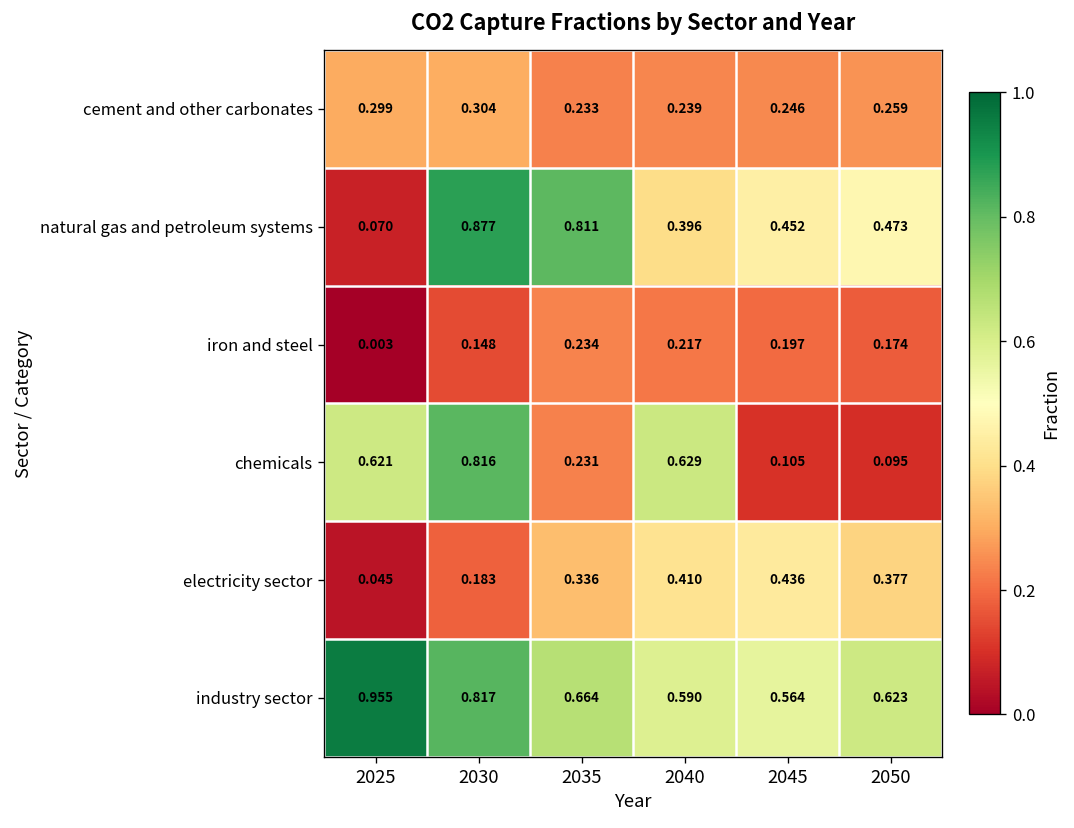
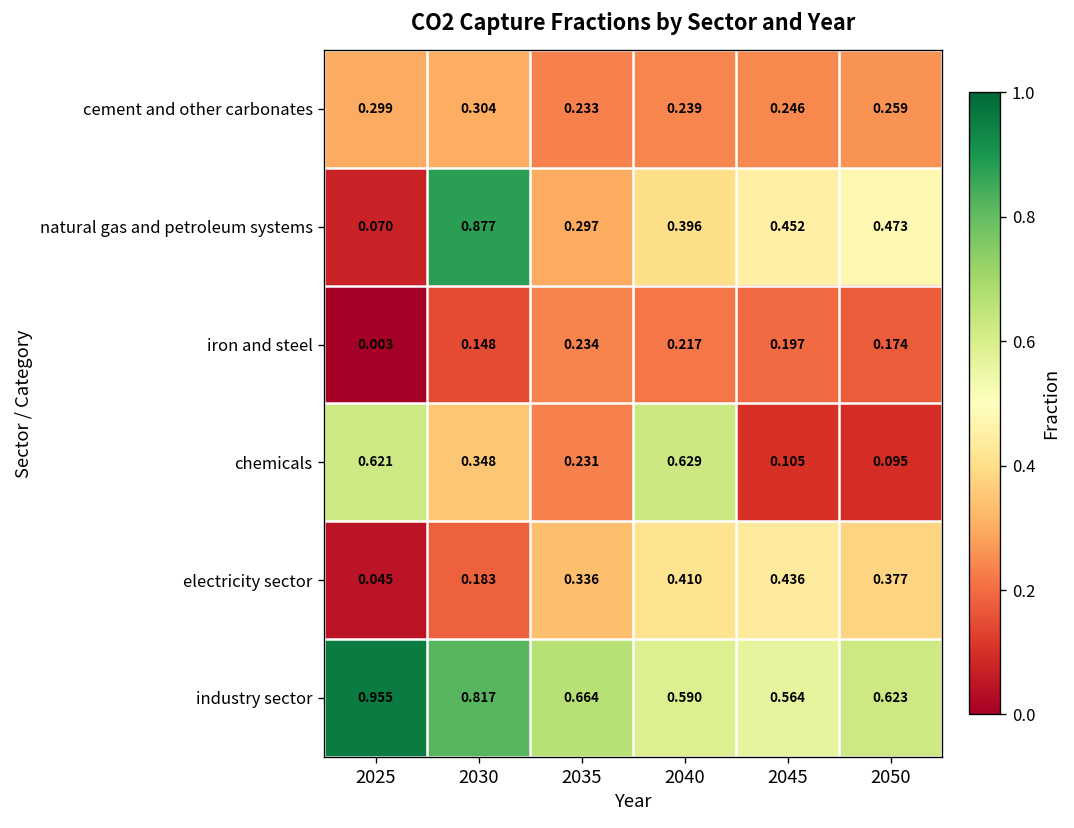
  {
    "cement and other carbonates": {
      "2025": 0.299,
      "2030": 0.304,
      "2035": 0.233,
      "2040": 0.239,
      "2045": 0.246,
      "2050": 0.259
    },
    "natural gas and petroleum systems": {
      "2025": 0.070,
      "2030": 0.877,
-     "2035": 0.811,
+     "2035": 0.297,
      "2040": 0.396,
      "2045": 0.452,
      "2050": 0.473
    },
    "iron and steel": {
      "2025": 0.003,
      "2030": 0.148,
      "2035": 0.234,
      "2040": 0.217,
      "2045": 0.197,
      "2050": 0.174
    },
    "chemicals": {
      "2025": 0.621,
-     "2030": 0.816,
+     "2030": 0.348,
      "2035": 0.231,
      "2040": 0.629,
      "2045": 0.105,
      "2050": 0.095
    },
    "electricity sector": {
      "2025": 0.045,
      "2030": 0.183,
      "2035": 0.336,
      "2040": 0.410,
      "2045": 0.436,
      "2050": 0.377
    },
    "industry sector": {
      "2025": 0.955,
      "2030": 0.817,
      "2035": 0.664,
      "2040": 0.590,
      "2045": 0.564,
      "2050": 0.623
    }
  }
